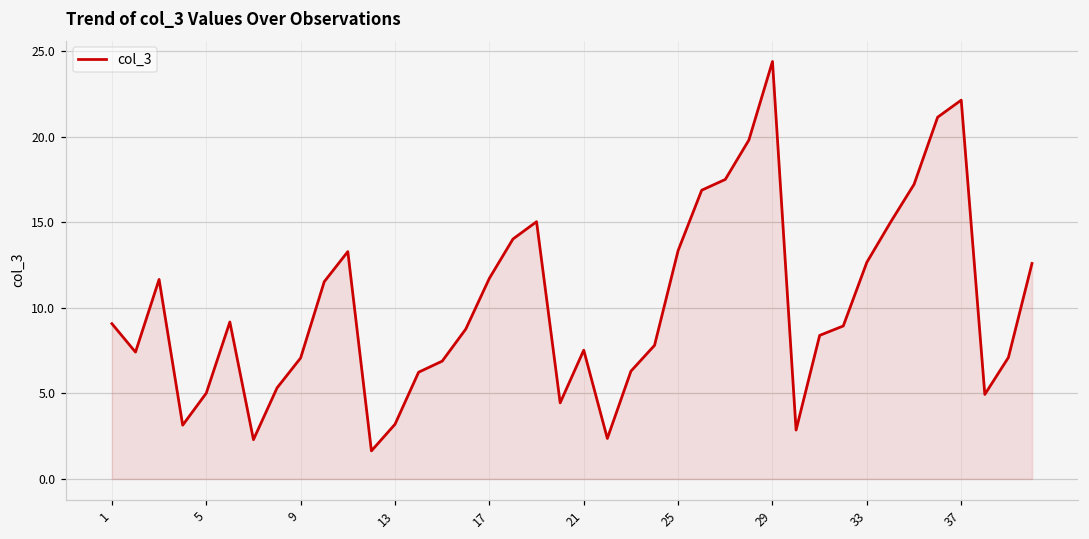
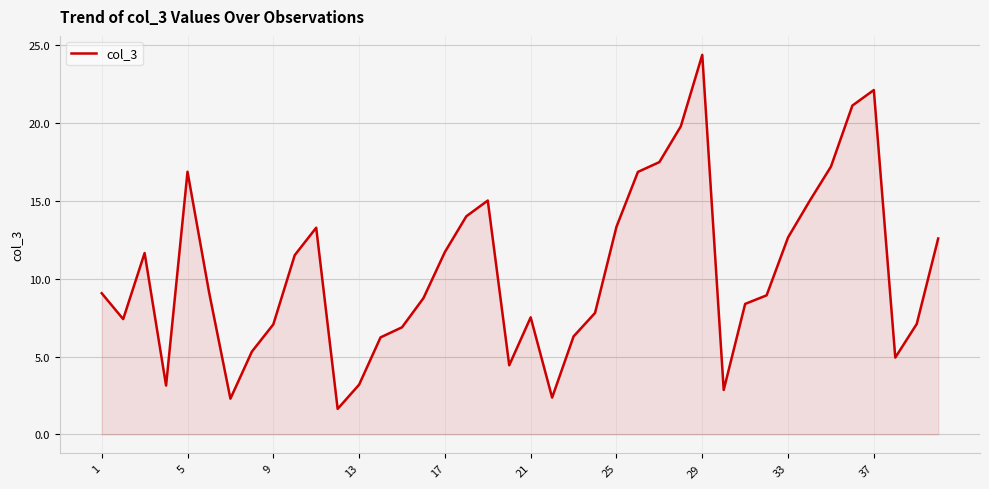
  {
    "1": 9.1,
-   "5": 5.0,
+   "5": 16.9,
    "9": 7.1,
    "13": 3.2,
    "17": 11.7,
    "21": 7.5,
    "25": 13.3,
    "29": 24.4,
    "33": 12.7,
    "37": 22.1
  }
